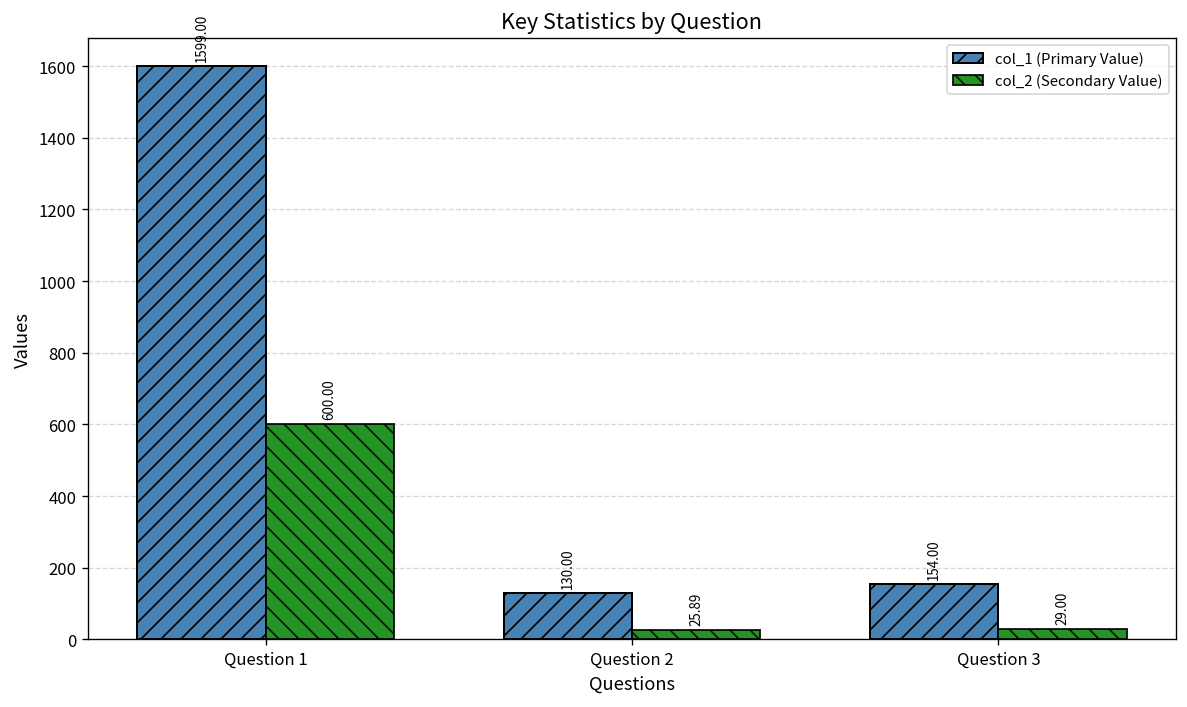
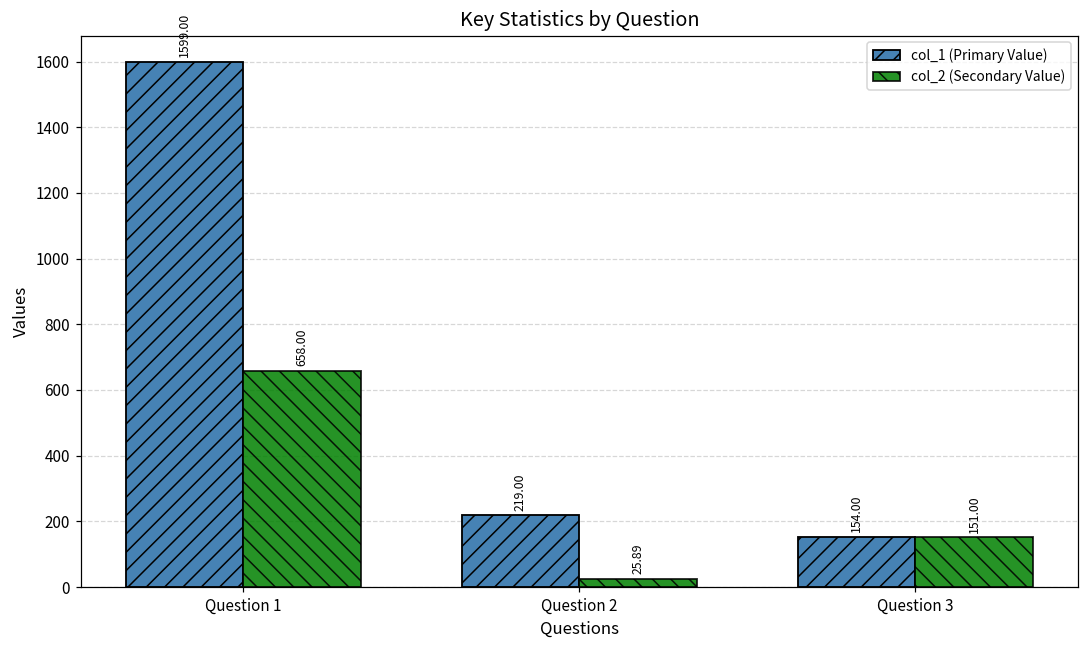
  {
    "col_1 (Primary Value)": {
      "Question 1": 1599.00,
-     "Question 2": 130.00,
+     "Question 2": 219.00,
      "Question 3": 154.00
    },
    "col_2 (Secondary Value)": {
-     "Question 1": 600.00,
+     "Question 1": 658.00,
      "Question 2": 25.89,
-     "Question 3": 29.00
+     "Question 3": 151.00
    }
  }
